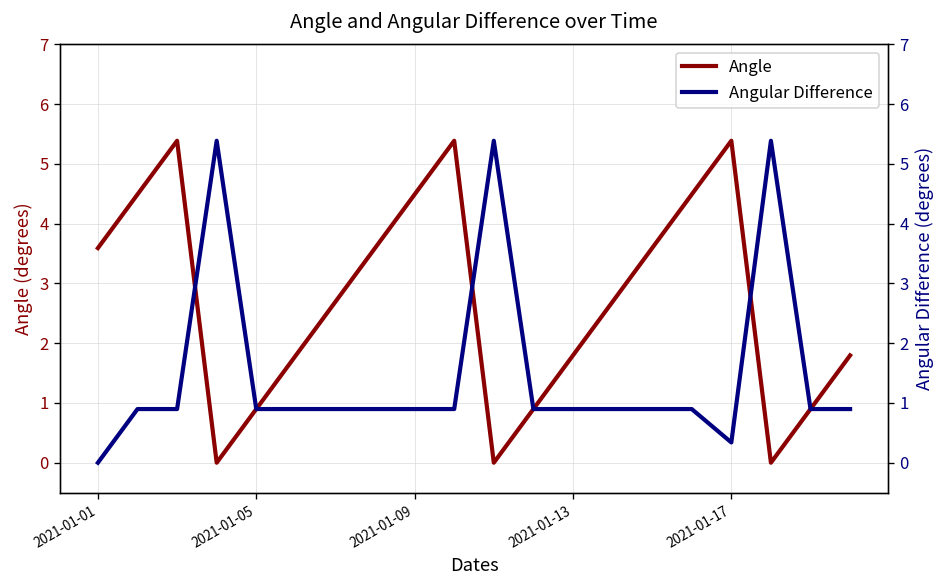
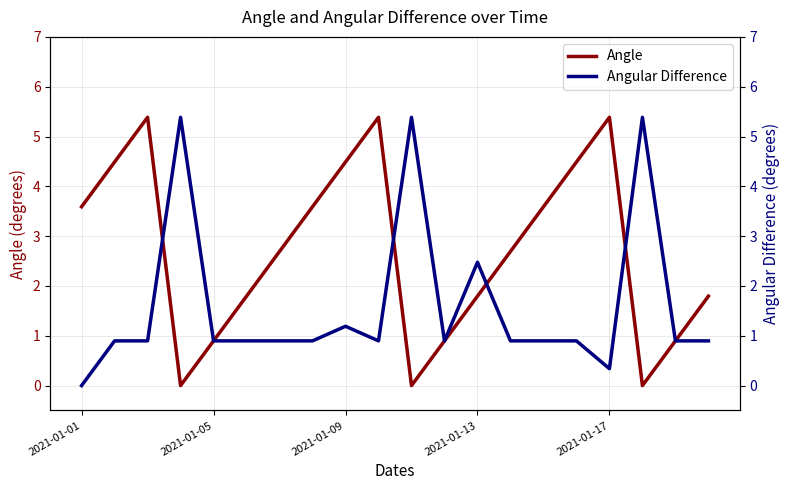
  {
    "Angle": {
      "2021-01-01": 3.6,
      "2021-01-05": 0.9,
      "2021-01-09": 4.5,
      "2021-01-13": 1.8,
      "2021-01-17": 5.4
    },
    "Angular Difference": {
      "2021-01-01": 0.0,
      "2021-01-05": 0.9,
-     "2021-01-09": 0.9,
-     "2021-01-13": 0.9,
+     "2021-01-09": 1.2,
+     "2021-01-13": 2.5,
      "2021-01-17": 0.3
    }
  }
